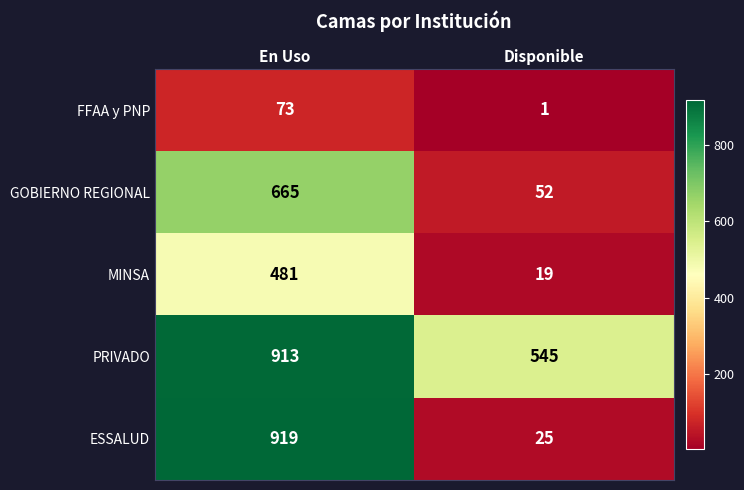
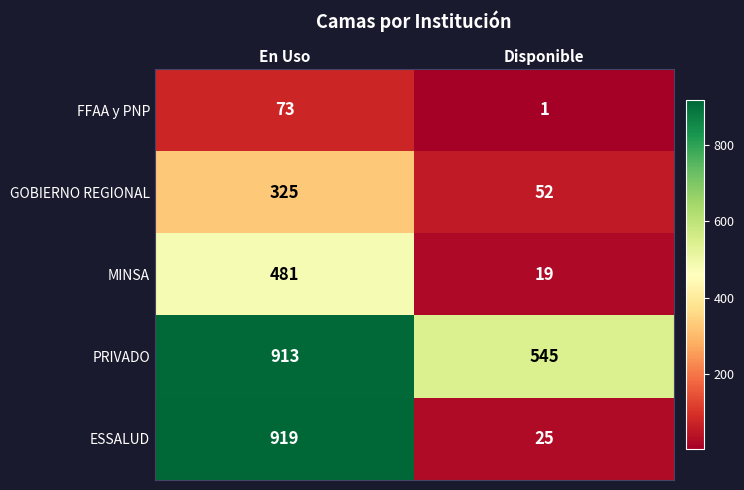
  {
    "FFAA y PNP": {
      "En Uso": 73,
      "Disponible": 1
    },
    "GOBIERNO REGIONAL": {
-     "En Uso": 665,
+     "En Uso": 325,
      "Disponible": 52
    },
    "MINSA": {
      "En Uso": 481,
      "Disponible": 19
    },
    "PRIVADO": {
      "En Uso": 913,
      "Disponible": 545
    },
    "ESSALUD": {
      "En Uso": 919,
      "Disponible": 25
    }
  }
